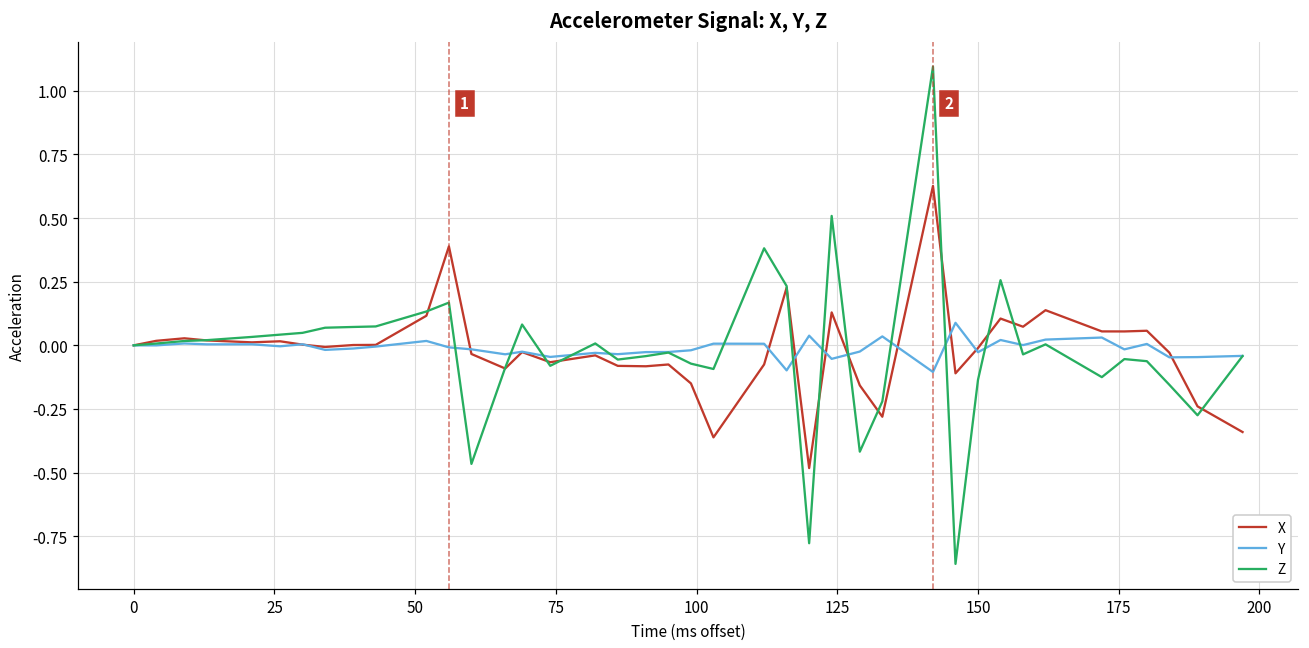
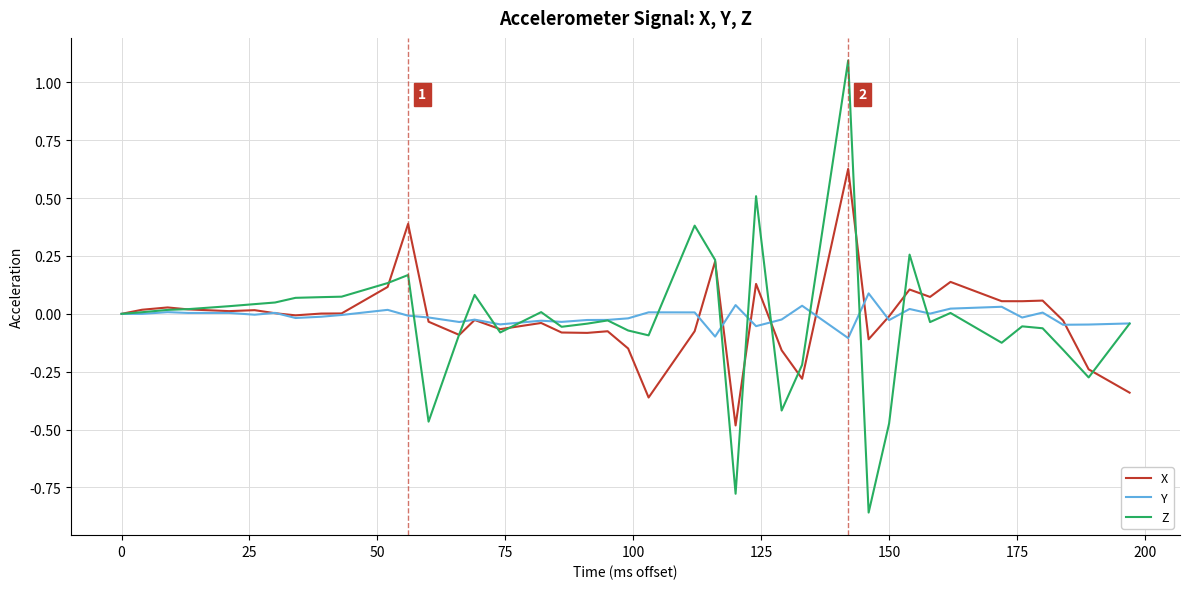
  {
    "X": {
      "150": -0.01
    },
    "Y": {
      "150": -0.03
    },
    "Z": {
-     "150": -0.14
+     "150": -0.47
    }
  }
